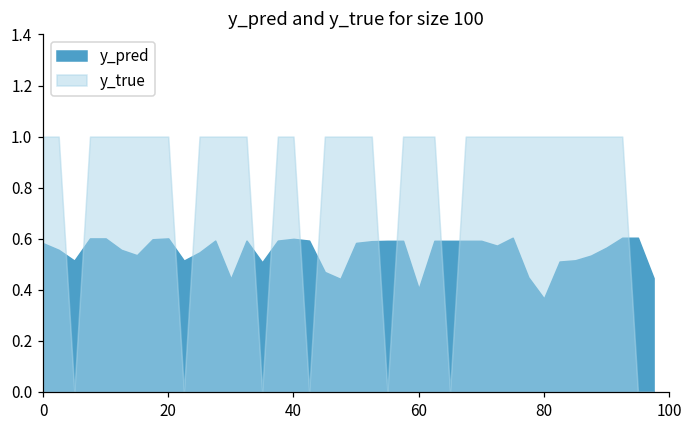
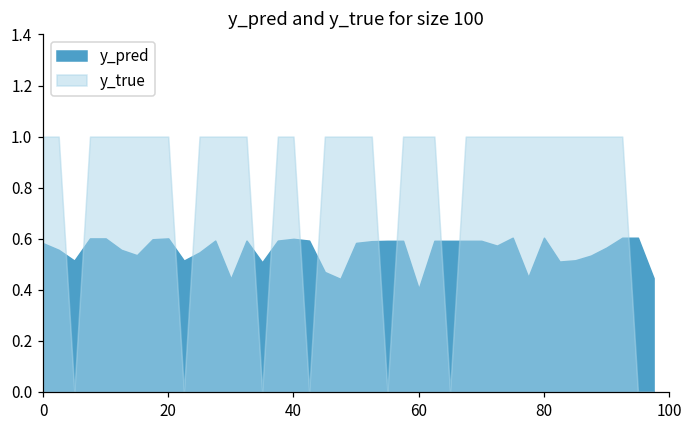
  {
    "y_pred": {
      "0": 0.58,
      "40": 0.60,
      "60": 0.40,
-     "80": 0.37
+     "80": 0.60
    },
    "y_true": {
      "0": 1.00,
      "40": 1.00,
      "60": 1.00,
      "80": 1.00
    }
  }
